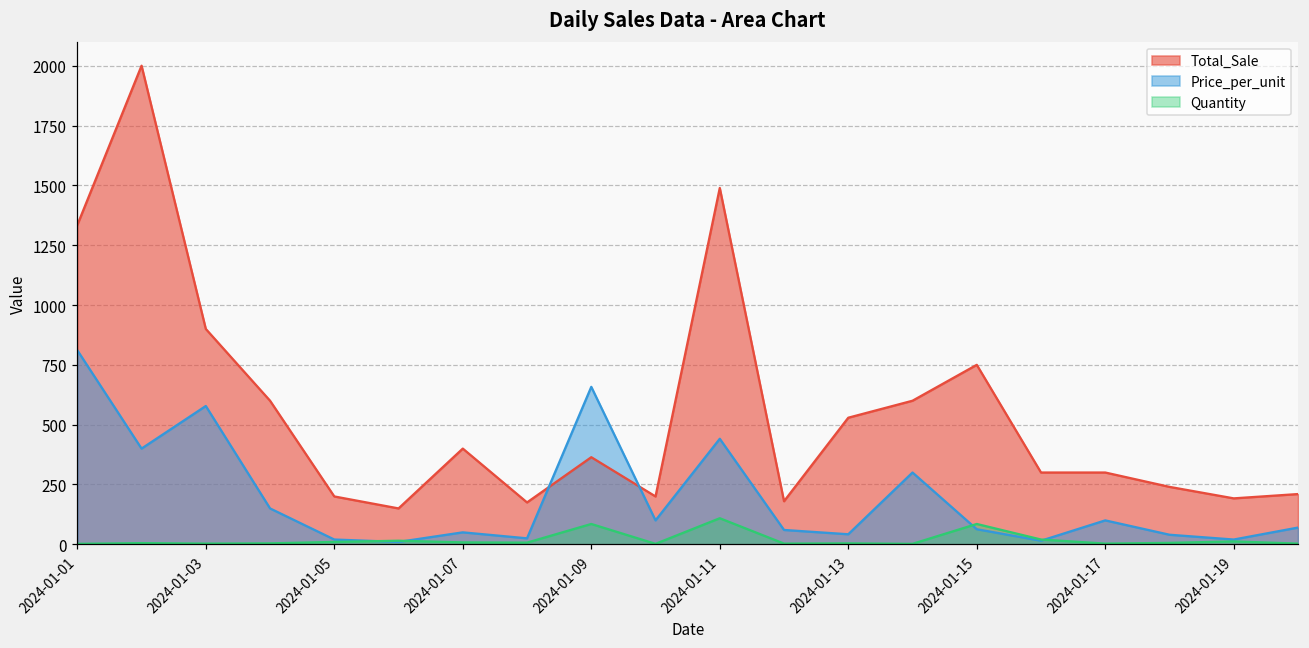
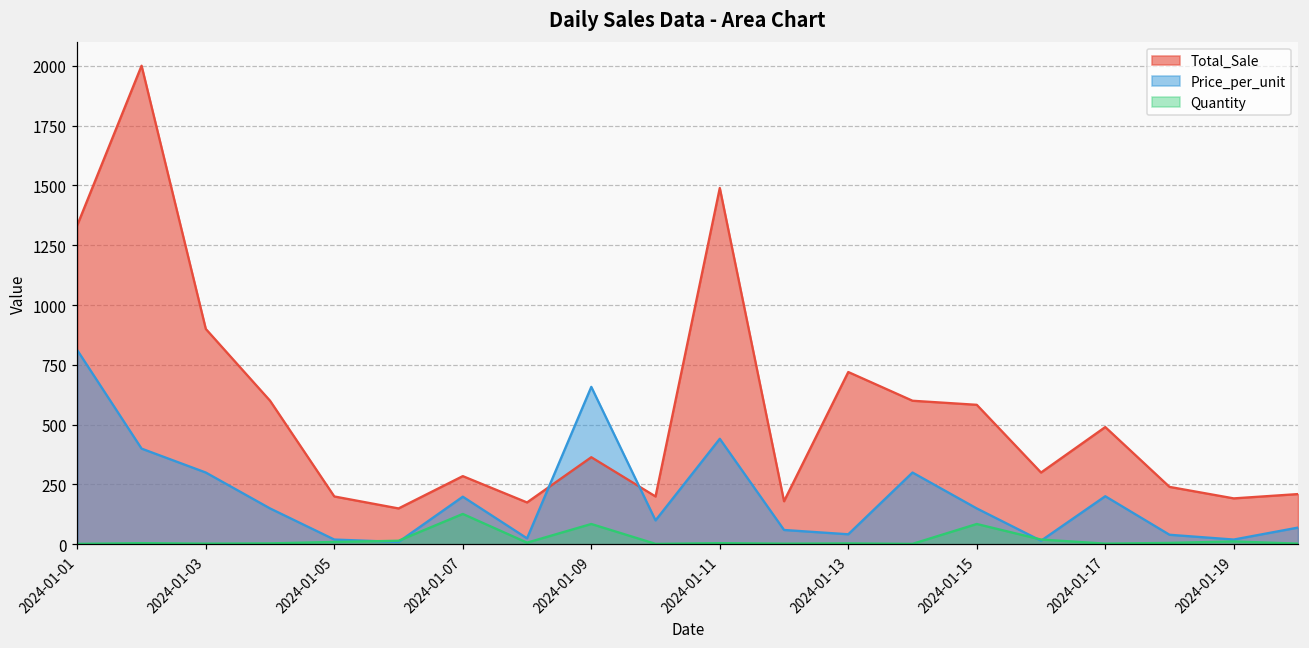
  {
    "Total_Sale": {
      "2024-01-01": 1330,
      "2024-01-03": 900,
      "2024-01-05": 200,
-     "2024-01-07": 400,
+     "2024-01-07": 290,
      "2024-01-09": 360,
      "2024-01-11": 1490,
-     "2024-01-13": 530,
-     "2024-01-15": 750,
-     "2024-01-17": 300,
+     "2024-01-13": 720,
+     "2024-01-15": 580,
+     "2024-01-17": 490,
      "2024-01-19": 190
    },
    "Price_per_unit": {
      "2024-01-01": 810,
-     "2024-01-03": 580,
-     "2024-01-07": 50,
+     "2024-01-03": 300,
+     "2024-01-07": 200,
      "2024-01-09": 660,
      "2024-01-11": 440,
      "2024-01-13": 40,
-     "2024-01-15": 60,
-     "2024-01-17": 100
+     "2024-01-15": 150,
+     "2024-01-17": 200
    },
    "Quantity": {
      "2024-01-01": 0,
      "2024-01-03": 0,
-     "2024-01-07": 10,
+     "2024-01-07": 130,
      "2024-01-09": 90,
-     "2024-01-11": 110,
+     "2024-01-11": 10,
      "2024-01-13": 0,
      "2024-01-15": 90,
      "2024-01-17": 0
    }
  }
